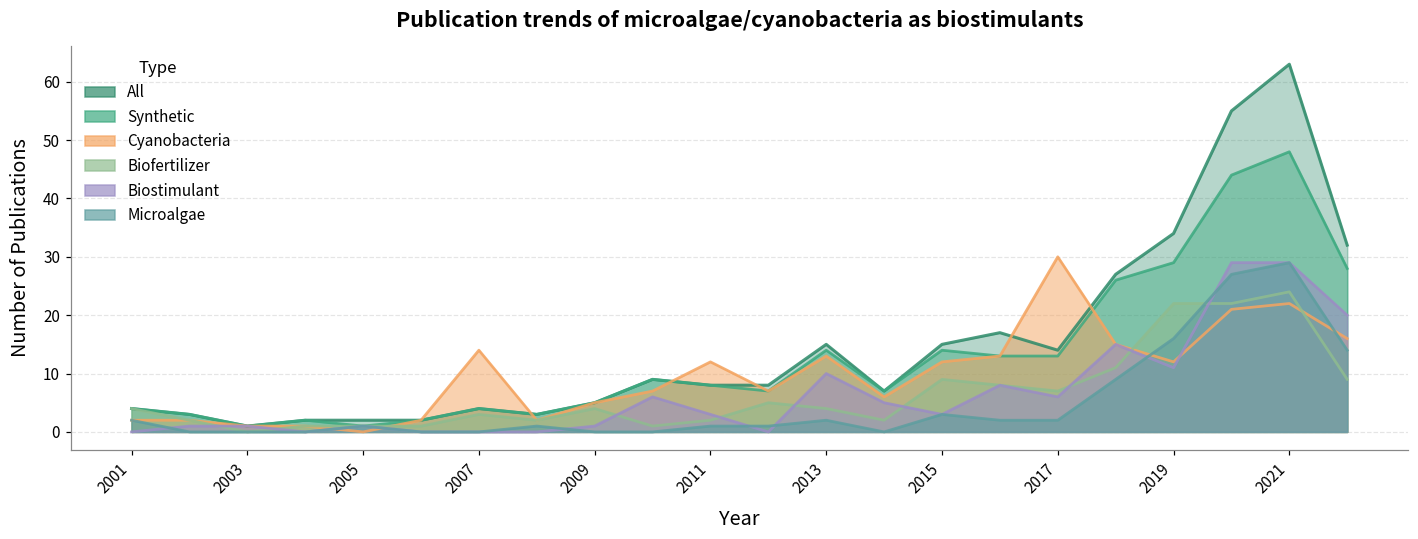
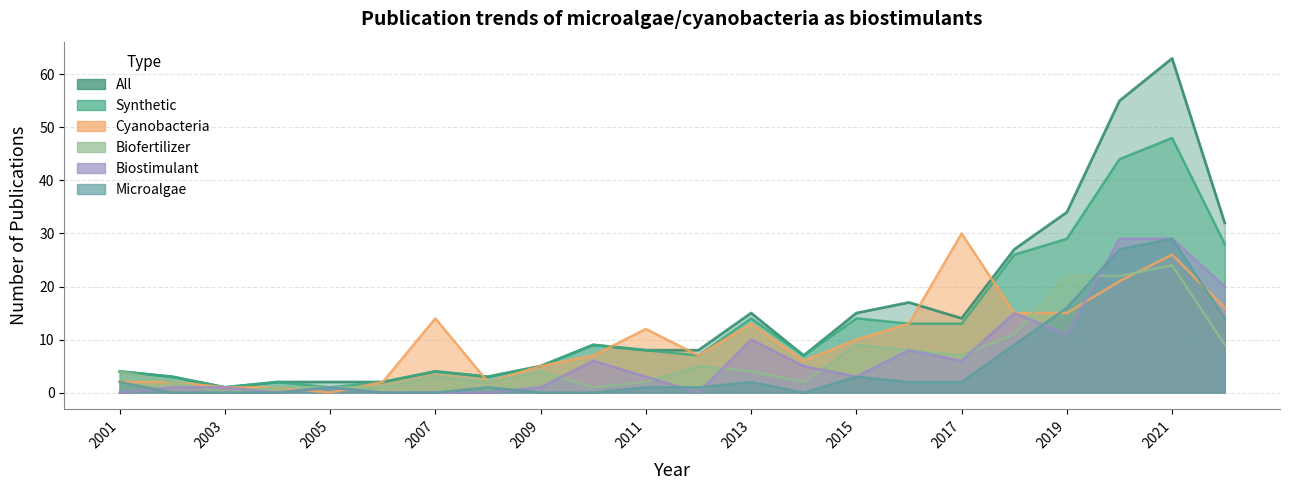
  {
    "Cyanobacteria": {
      "2005": 0,
      "2007": 14,
      "2011": 12,
      "2013": 13,
-     "2015": 12,
+     "2015": 10,
      "2017": 30,
-     "2019": 12,
-     "2021": 22
+     "2019": 15,
+     "2021": 26
    }
  }
